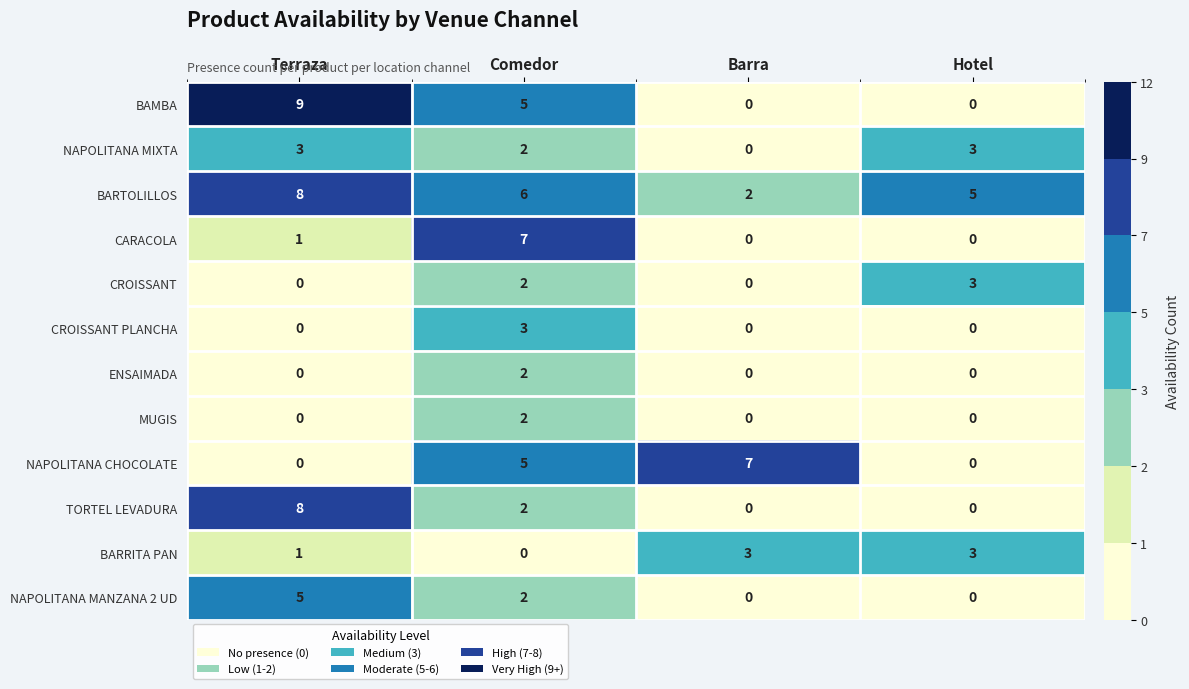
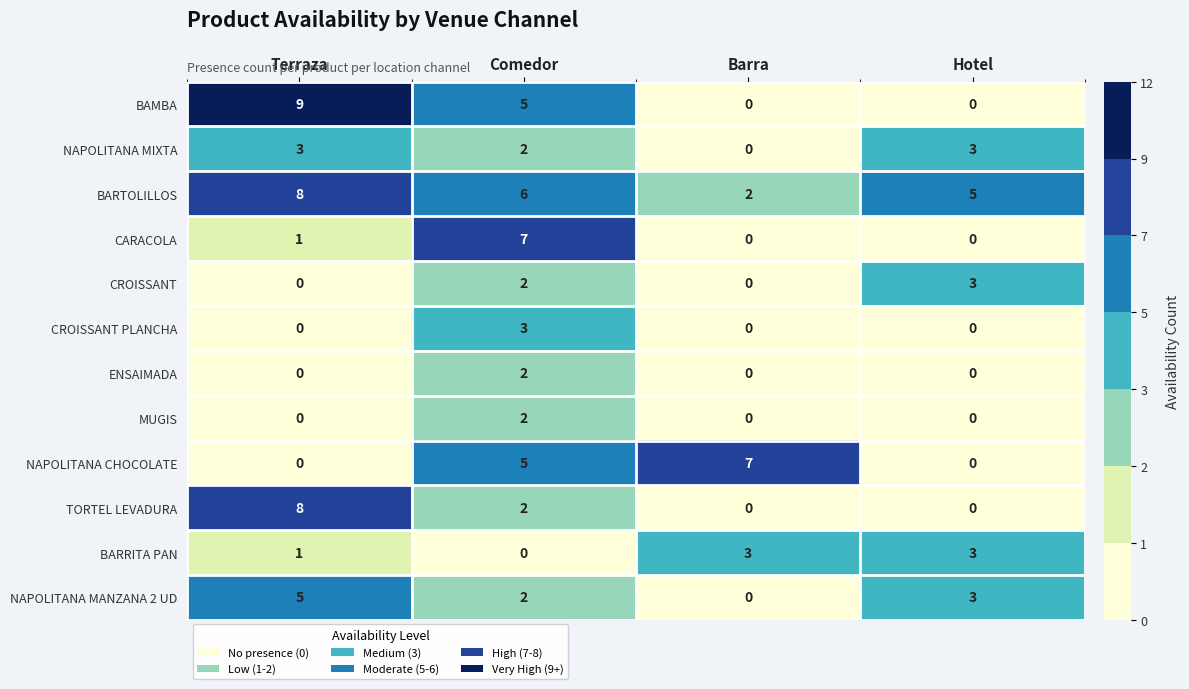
  {
    "BAMBA": {
      "Terraza": 9,
      "Comedor": 5,
      "Barra": 0,
      "Hotel": 0
    },
    "NAPOLITANA MIXTA": {
      "Terraza": 3,
      "Comedor": 2,
      "Barra": 0,
      "Hotel": 3
    },
    "BARTOLILLOS": {
      "Terraza": 8,
      "Comedor": 6,
      "Barra": 2,
      "Hotel": 5
    },
    "CARACOLA": {
      "Terraza": 1,
      "Comedor": 7,
      "Barra": 0,
      "Hotel": 0
    },
    "CROISSANT": {
      "Terraza": 0,
      "Comedor": 2,
      "Barra": 0,
      "Hotel": 3
    },
    "CROISSANT PLANCHA": {
      "Terraza": 0,
      "Comedor": 3,
      "Barra": 0,
      "Hotel": 0
    },
    "ENSAIMADA": {
      "Terraza": 0,
      "Comedor": 2,
      "Barra": 0,
      "Hotel": 0
    },
    "MUGIS": {
      "Terraza": 0,
      "Comedor": 2,
      "Barra": 0,
      "Hotel": 0
    },
    "NAPOLITANA CHOCOLATE": {
      "Terraza": 0,
      "Comedor": 5,
      "Barra": 7,
      "Hotel": 0
    },
    "TORTEL LEVADURA": {
      "Terraza": 8,
      "Comedor": 2,
      "Barra": 0,
      "Hotel": 0
    },
    "BARRITA PAN": {
      "Terraza": 1,
      "Comedor": 0,
      "Barra": 3,
      "Hotel": 3
    },
    "NAPOLITANA MANZANA 2 UD": {
      "Terraza": 5,
      "Comedor": 2,
      "Barra": 0,
-     "Hotel": 0
+     "Hotel": 3
    }
  }
